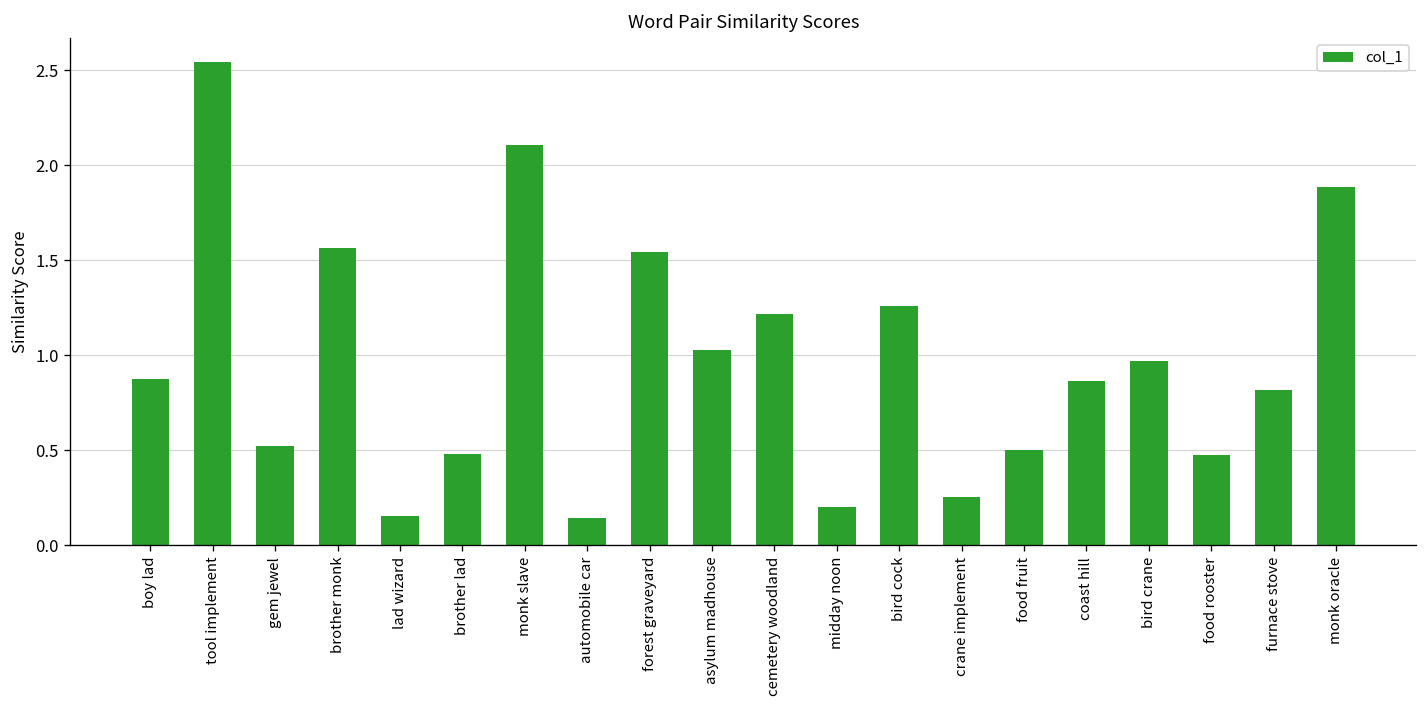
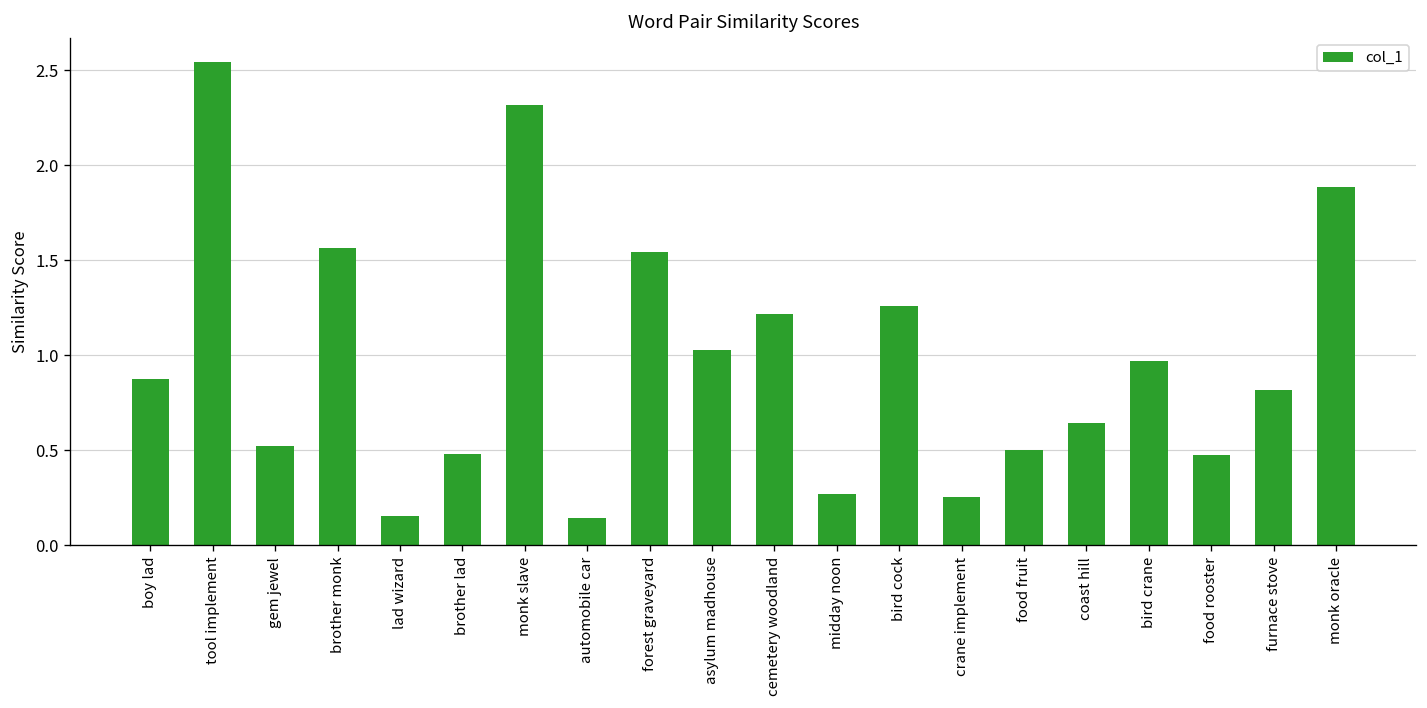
  {
    "boy lad": 0.87,
    "tool implement": 2.54,
    "gem jewel": 0.52,
    "brother monk": 1.56,
    "lad wizard": 0.16,
    "brother lad": 0.48,
-   "monk slave": 2.10,
+   "monk slave": 2.32,
    "automobile car": 0.15,
    "forest graveyard": 1.54,
    "asylum madhouse": 1.03,
    "cemetery woodland": 1.22,
-   "midday noon": 0.20,
+   "midday noon": 0.27,
    "bird cock": 1.26,
    "crane implement": 0.25,
    "food fruit": 0.50,
-   "coast hill": 0.86,
+   "coast hill": 0.64,
    "bird crane": 0.97,
    "food rooster": 0.47,
    "furnace stove": 0.82,
    "monk oracle": 1.89
  }
